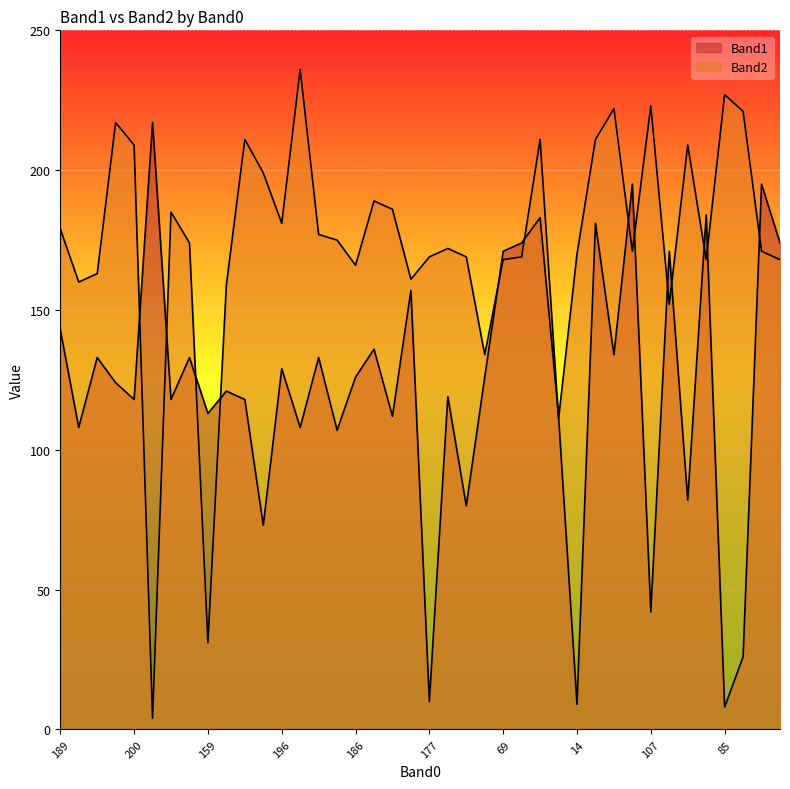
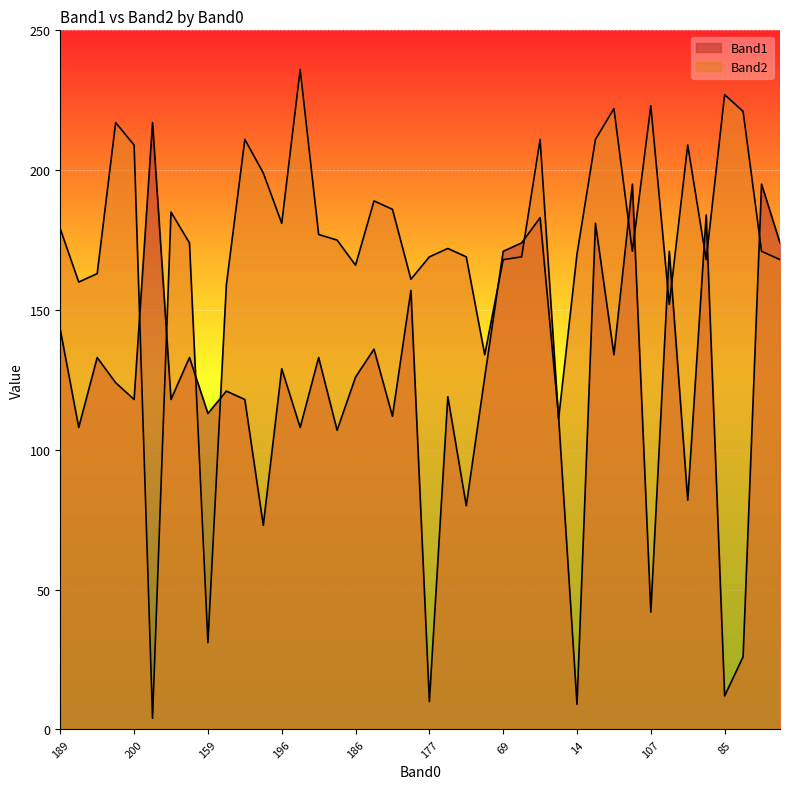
  {
    "Band1": {
      "189": 143,
      "200": 118,
      "159": 113,
      "196": 129,
      "186": 126,
      "177": 10,
      "69": 171,
      "107": 42,
-     "85": 8
+     "85": 12
    },
    "Band2": {
      "189": 179,
      "200": 209,
      "159": 31,
      "196": 181,
      "186": 166,
      "177": 169,
      "69": 168,
      "107": 223,
      "85": 227
    }
  }
